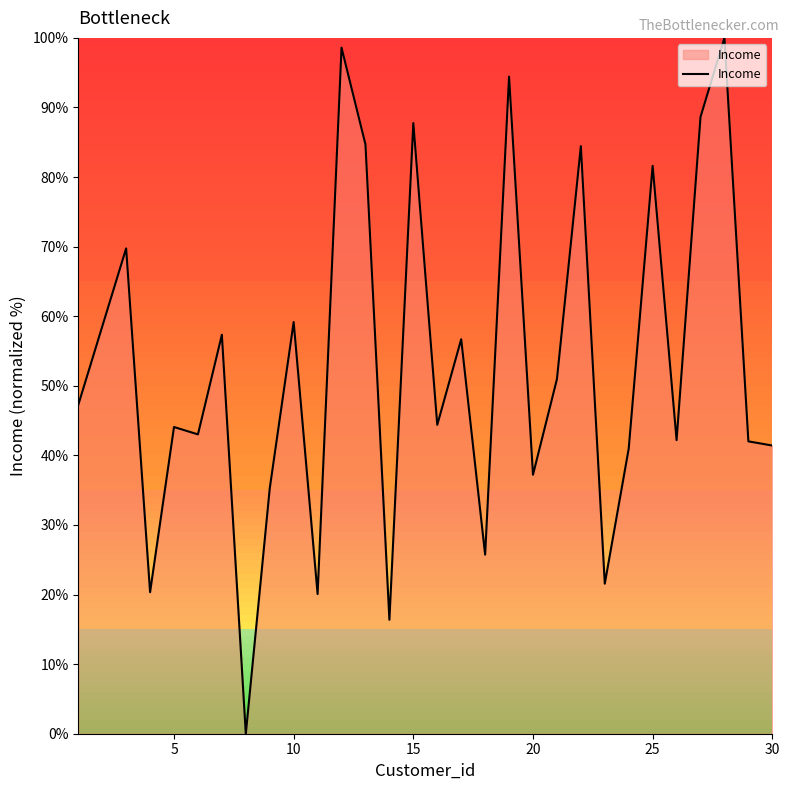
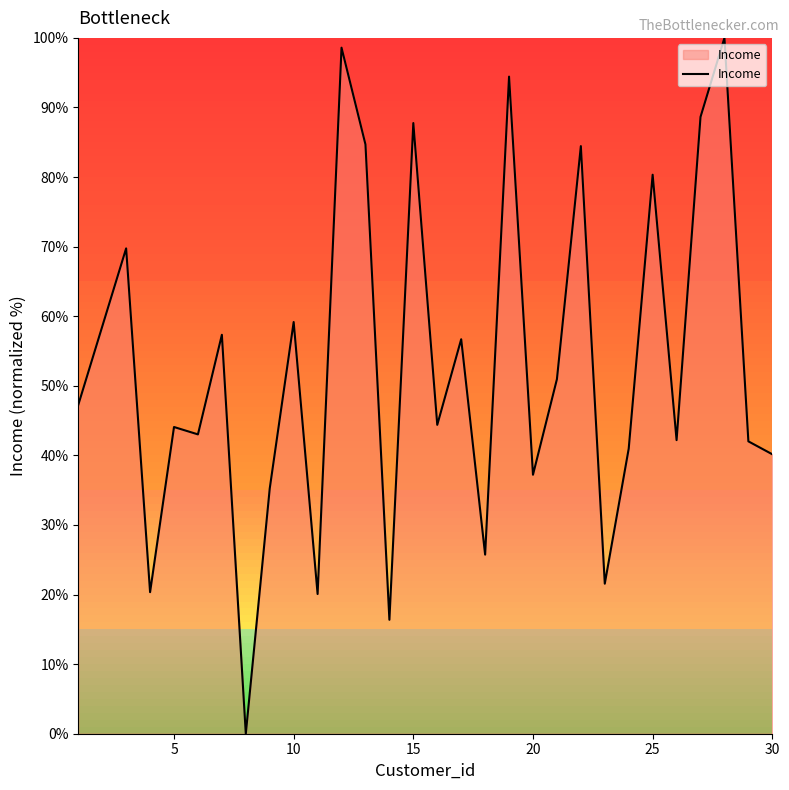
  {
    "5": "44%",
    "10": "59%",
    "15": "88%",
    "20": "37%",
-   "25": "82%",
-   "30": "41%"
+   "25": "80%",
+   "30": "40%"
  }
